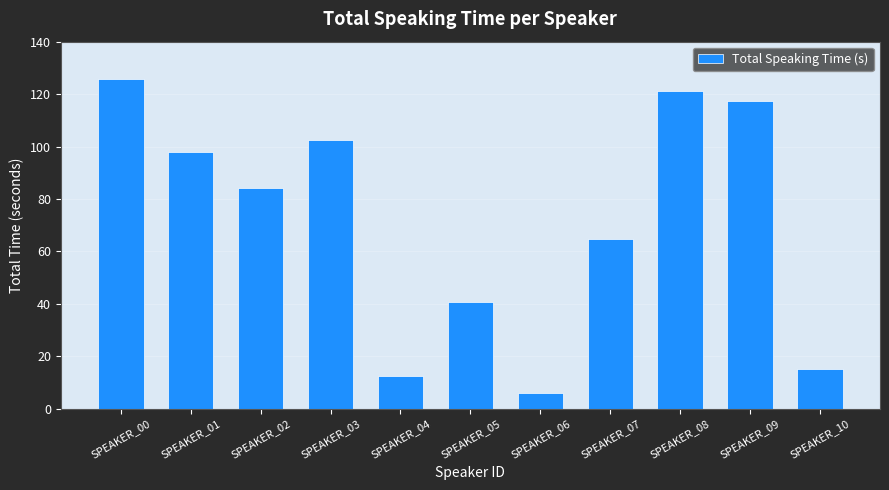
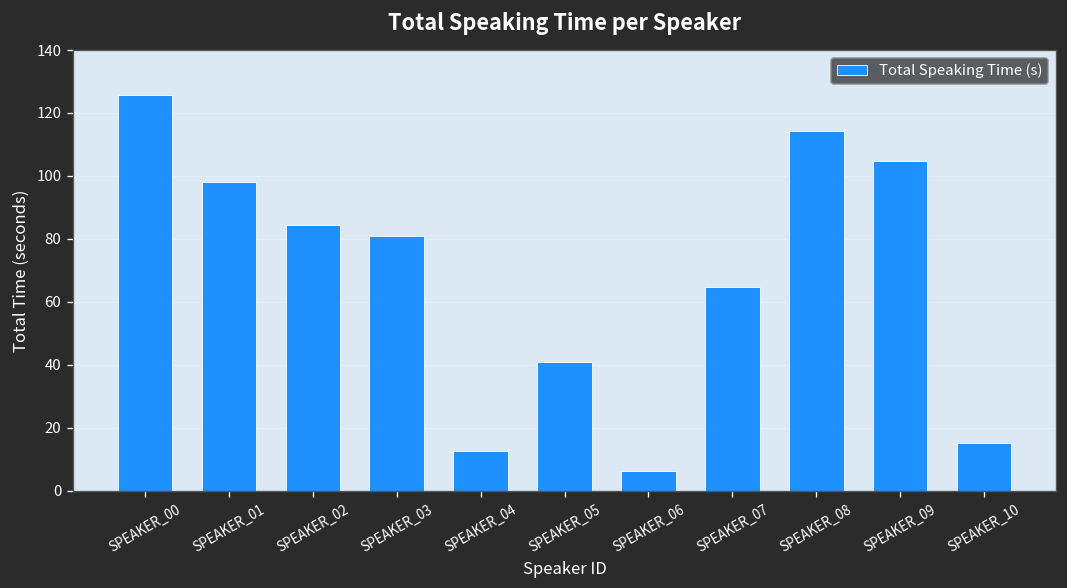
  {
    "SPEAKER_00": 126,
    "SPEAKER_01": 98,
    "SPEAKER_02": 84,
-   "SPEAKER_03": 103,
+   "SPEAKER_03": 81,
    "SPEAKER_04": 13,
    "SPEAKER_05": 41,
    "SPEAKER_06": 6,
    "SPEAKER_07": 65,
-   "SPEAKER_08": 121,
-   "SPEAKER_09": 117,
+   "SPEAKER_08": 114,
+   "SPEAKER_09": 105,
    "SPEAKER_10": 15
  }
